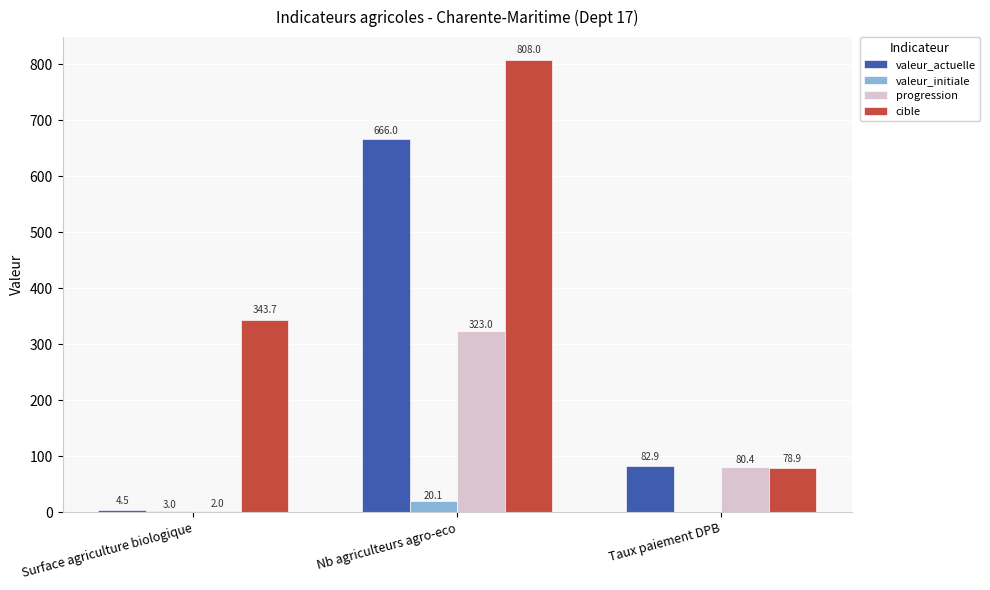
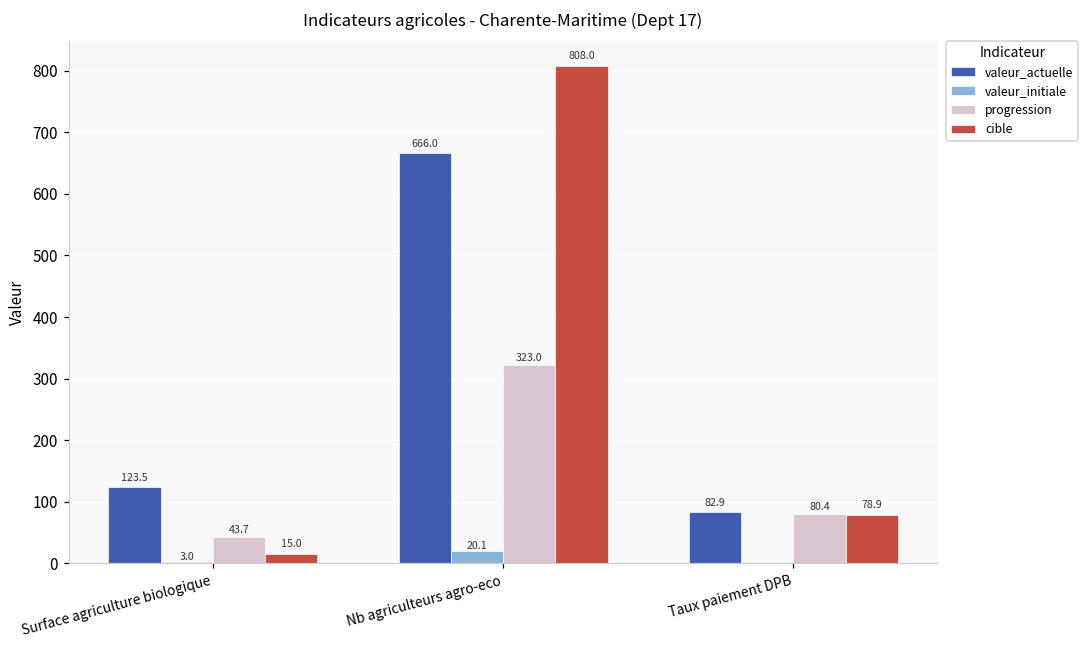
  {
    "valeur_actuelle": {
-     "Surface agriculture biologique": 4.5,
+     "Surface agriculture biologique": 123.5,
      "Nb agriculteurs agro-eco": 666.0,
      "Taux paiement DPB": 82.9
    },
    "valeur_initiale": {
      "Surface agriculture biologique": 3.0,
      "Nb agriculteurs agro-eco": 20.1
    },
    "progression": {
-     "Surface agriculture biologique": 2.0,
+     "Surface agriculture biologique": 43.7,
      "Nb agriculteurs agro-eco": 323.0,
      "Taux paiement DPB": 80.4
    },
    "cible": {
-     "Surface agriculture biologique": 343.7,
+     "Surface agriculture biologique": 15.0,
      "Nb agriculteurs agro-eco": 808.0,
      "Taux paiement DPB": 78.9
    }
  }
